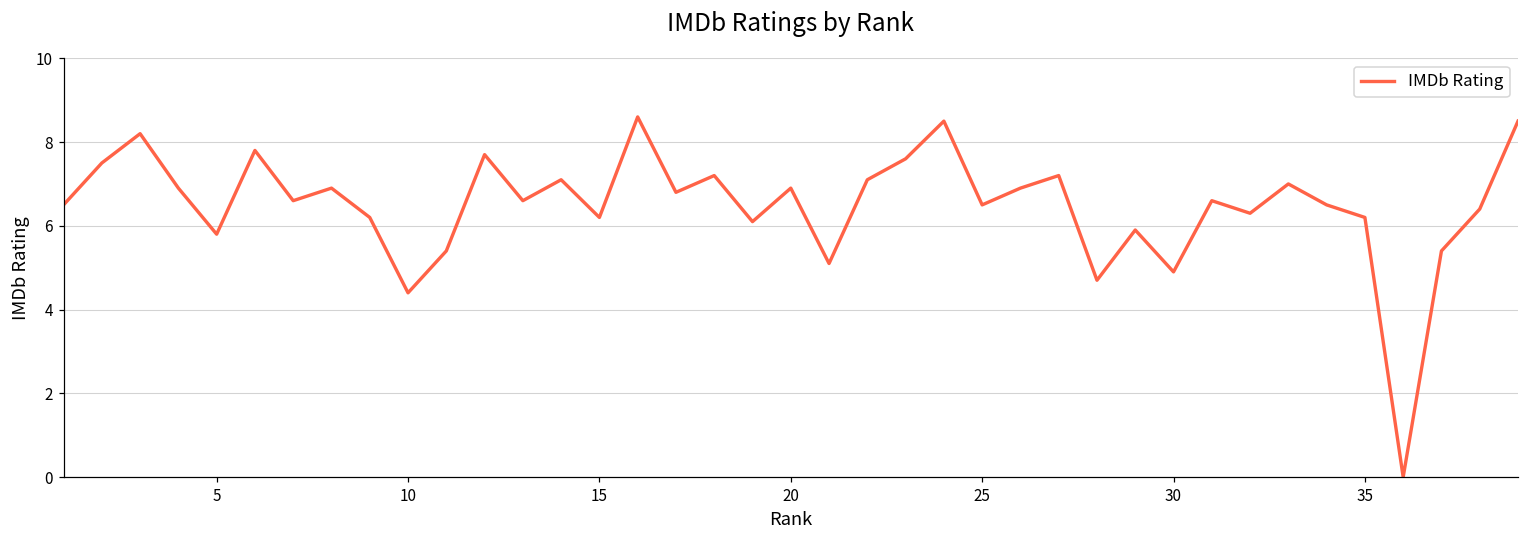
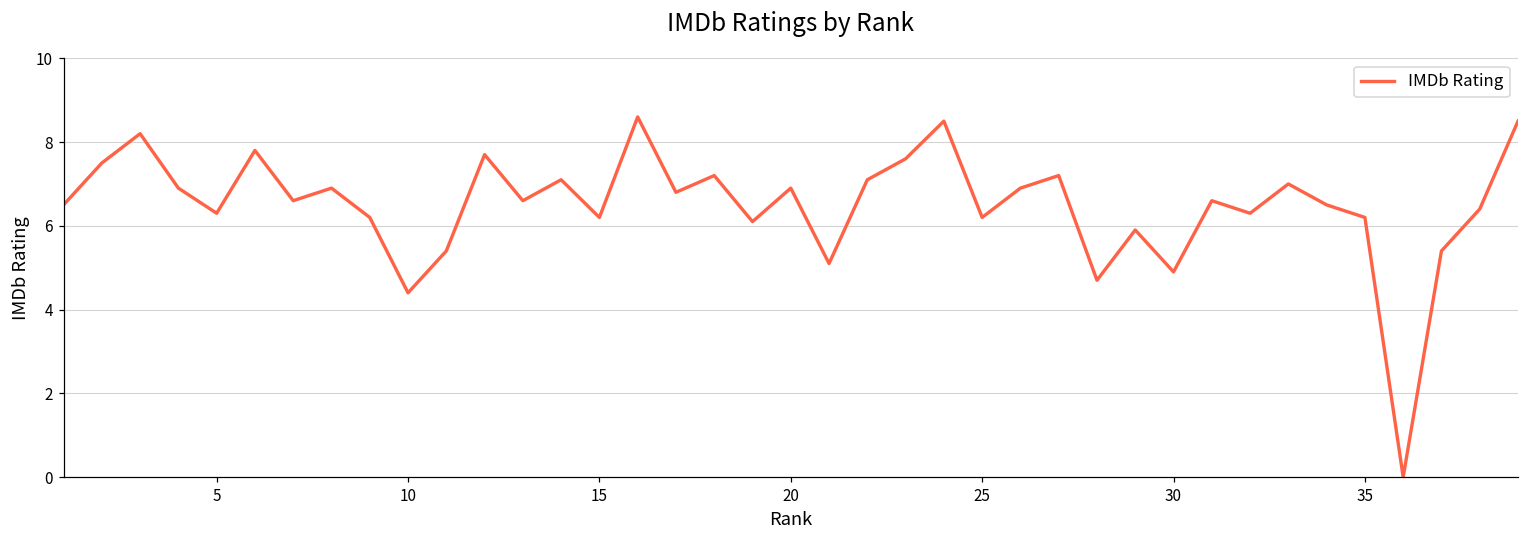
  {
-   "5": 5.8,
+   "5": 6.3,
    "10": 4.4,
    "15": 6.2,
    "20": 6.9,
-   "25": 6.5,
+   "25": 6.2,
    "30": 4.9,
    "35": 6.2
  }
